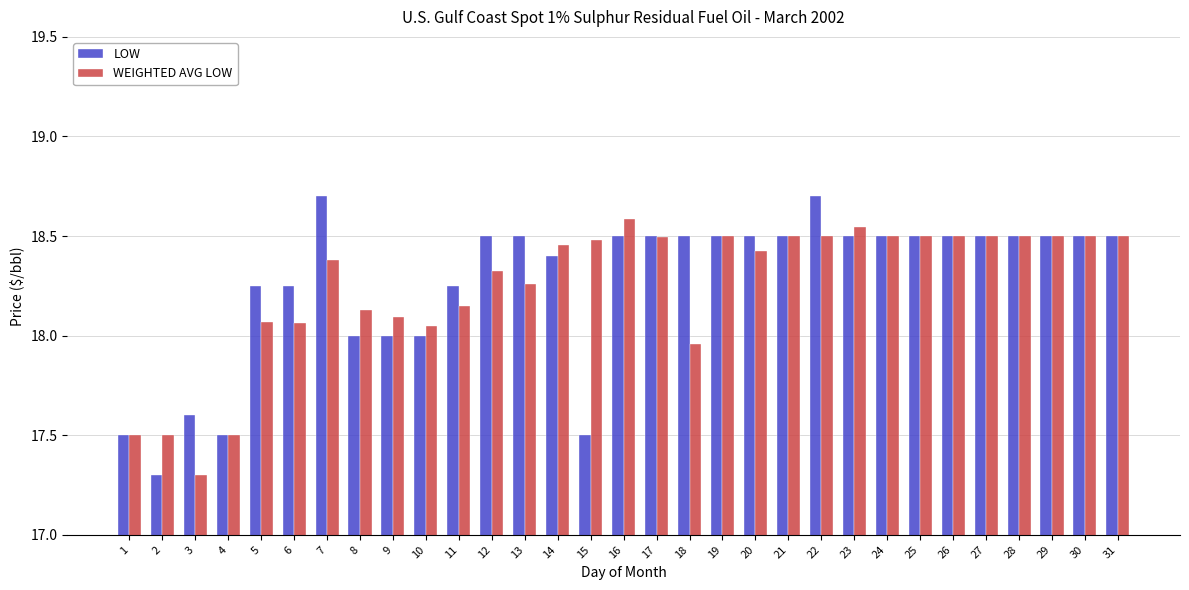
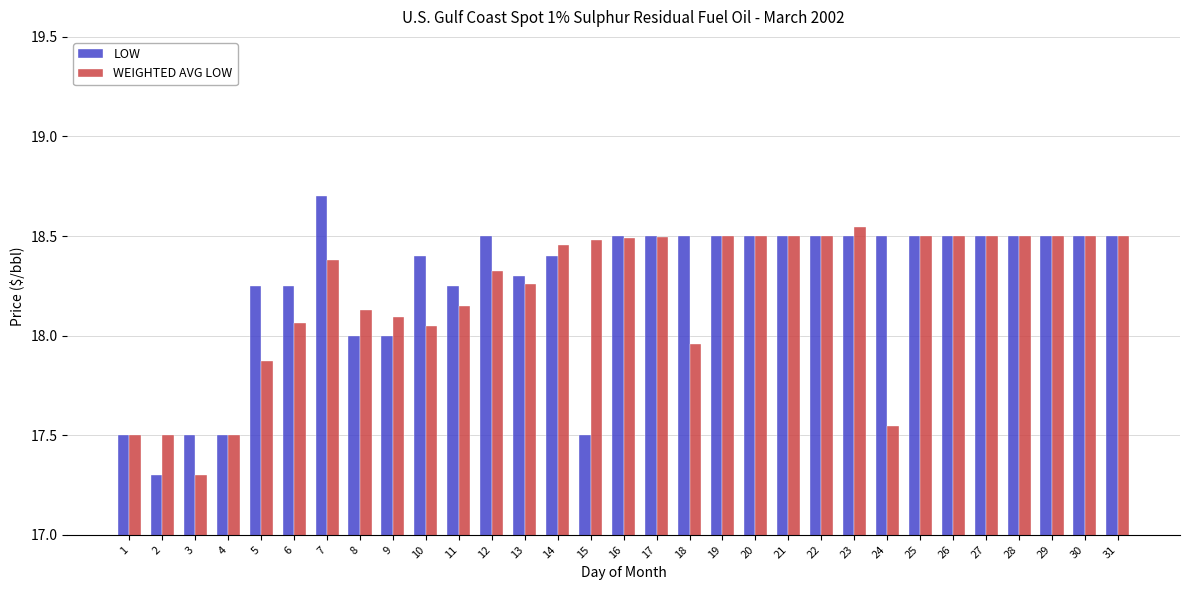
  {
    "LOW": {
      "1": 17.5,
      "2": 17.3,
-     "3": 17.6,
+     "3": 17.5,
      "4": 17.5,
      "5": 18.25,
      "6": 18.25,
      "7": 18.7,
      "8": 18.0,
      "9": 18.0,
-     "10": 18.0,
+     "10": 18.4,
      "11": 18.25,
      "12": 18.5,
-     "13": 18.5,
+     "13": 18.3,
      "14": 18.4,
      "15": 17.5,
      "16": 18.5,
      "17": 18.5,
      "18": 18.5,
      "19": 18.5,
      "20": 18.5,
      "21": 18.5,
-     "22": 18.7,
+     "22": 18.5,
      "23": 18.5,
      "24": 18.5,
      "25": 18.5,
      "26": 18.5,
      "27": 18.5,
      "28": 18.5,
      "29": 18.5,
      "30": 18.5,
      "31": 18.5
    },
    "WEIGHTED AVG LOW": {
      "1": 17.50,
      "2": 17.50,
      "3": 17.30,
      "4": 17.50,
-     "5": 18.07,
+     "5": 17.88,
      "6": 18.06,
      "7": 18.38,
      "8": 18.13,
      "9": 18.10,
      "10": 18.05,
      "11": 18.15,
      "12": 18.32,
      "13": 18.26,
      "14": 18.46,
      "15": 18.48,
-     "16": 18.59,
+     "16": 18.49,
      "17": 18.49,
      "18": 17.96,
      "19": 18.50,
-     "20": 18.42,
+     "20": 18.50,
      "21": 18.50,
      "22": 18.50,
      "23": 18.55,
-     "24": 18.50,
+     "24": 17.55,
      "25": 18.50,
      "26": 18.50,
      "27": 18.50,
      "28": 18.50,
      "29": 18.50,
      "30": 18.50,
      "31": 18.50
    }
  }
